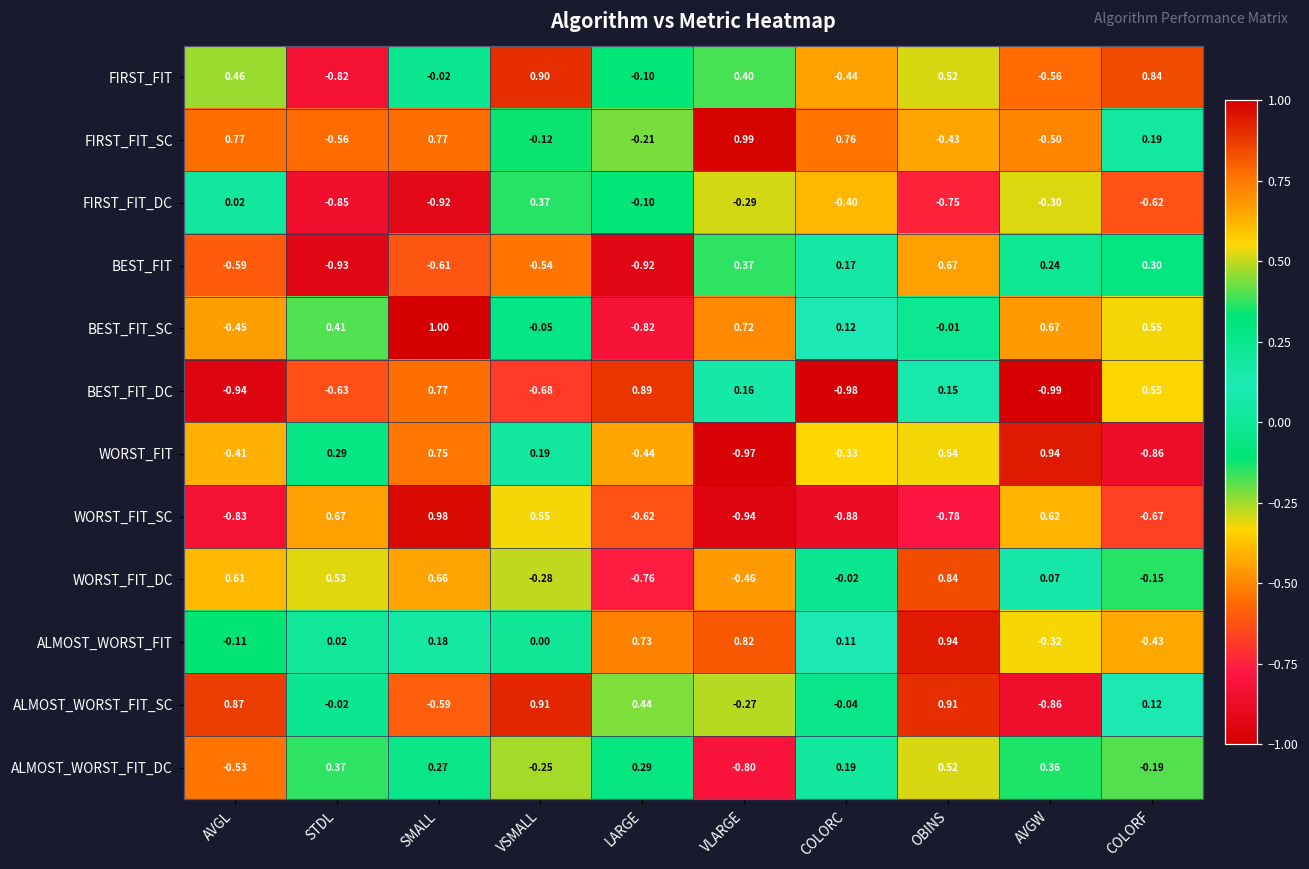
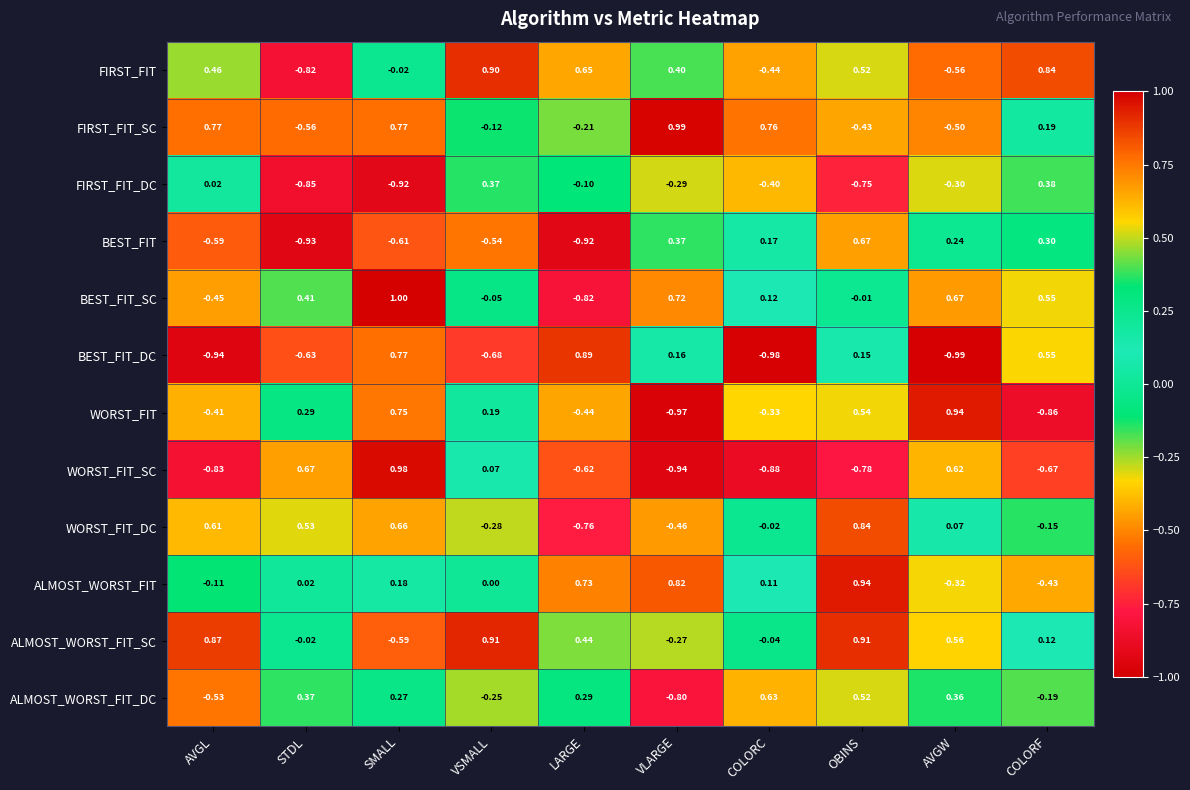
  {
    "FIRST_FIT": {
      "AVGL": 0.46,
      "STDL": -0.82,
      "SMALL": -0.02,
      "VSMALL": 0.90,
-     "LARGE": -0.10,
+     "LARGE": 0.65,
      "VLARGE": 0.40,
      "COLORC": -0.44,
      "OBINS": 0.52,
      "AVGW": -0.56,
      "COLORF": 0.84
    },
    "FIRST_FIT_SC": {
      "AVGL": 0.77,
      "STDL": -0.56,
      "SMALL": 0.77,
      "VSMALL": -0.12,
      "LARGE": -0.21,
      "VLARGE": 0.99,
      "COLORC": 0.76,
      "OBINS": -0.43,
      "AVGW": -0.50,
      "COLORF": 0.19
    },
    "FIRST_FIT_DC": {
      "AVGL": 0.02,
      "STDL": -0.85,
      "SMALL": -0.92,
      "VSMALL": 0.37,
      "LARGE": -0.10,
      "VLARGE": -0.29,
      "COLORC": -0.40,
      "OBINS": -0.75,
      "AVGW": -0.30,
-     "COLORF": -0.62
+     "COLORF": 0.38
    },
    "BEST_FIT": {
      "AVGL": -0.59,
      "STDL": -0.93,
      "SMALL": -0.61,
      "VSMALL": -0.54,
      "LARGE": -0.92,
      "VLARGE": 0.37,
      "COLORC": 0.17,
      "OBINS": 0.67,
      "AVGW": 0.24,
      "COLORF": 0.30
    },
    "BEST_FIT_SC": {
      "AVGL": -0.45,
      "STDL": 0.41,
      "SMALL": 1.00,
      "VSMALL": -0.05,
      "LARGE": -0.82,
      "VLARGE": 0.72,
      "COLORC": 0.12,
      "OBINS": -0.01,
      "AVGW": 0.67,
      "COLORF": 0.55
    },
    "BEST_FIT_DC": {
      "AVGL": -0.94,
      "STDL": -0.63,
      "SMALL": 0.77,
      "VSMALL": -0.68,
      "LARGE": 0.89,
      "VLARGE": 0.16,
      "COLORC": -0.98,
      "OBINS": 0.15,
      "AVGW": -0.99,
      "COLORF": 0.55
    },
    "WORST_FIT": {
      "AVGL": -0.41,
      "STDL": 0.29,
      "SMALL": 0.75,
      "VSMALL": 0.19,
      "LARGE": -0.44,
      "VLARGE": -0.97,
      "COLORC": -0.33,
      "OBINS": 0.54,
      "AVGW": 0.94,
      "COLORF": -0.86
    },
    "WORST_FIT_SC": {
      "AVGL": -0.83,
      "STDL": 0.67,
      "SMALL": 0.98,
-     "VSMALL": 0.55,
+     "VSMALL": 0.07,
      "LARGE": -0.62,
      "VLARGE": -0.94,
      "COLORC": -0.88,
      "OBINS": -0.78,
      "AVGW": 0.62,
      "COLORF": -0.67
    },
    "WORST_FIT_DC": {
      "AVGL": 0.61,
      "STDL": 0.53,
      "SMALL": 0.66,
      "VSMALL": -0.28,
      "LARGE": -0.76,
      "VLARGE": -0.46,
      "COLORC": -0.02,
      "OBINS": 0.84,
      "AVGW": 0.07,
      "COLORF": -0.15
    },
    "ALMOST_WORST_FIT": {
      "AVGL": -0.11,
      "STDL": 0.02,
      "SMALL": 0.18,
      "VSMALL": 0.00,
      "LARGE": 0.73,
      "VLARGE": 0.82,
      "COLORC": 0.11,
      "OBINS": 0.94,
      "AVGW": -0.32,
      "COLORF": -0.43
    },
    "ALMOST_WORST_FIT_SC": {
      "AVGL": 0.87,
      "STDL": -0.02,
      "SMALL": -0.59,
      "VSMALL": 0.91,
      "LARGE": 0.44,
      "VLARGE": -0.27,
      "COLORC": -0.04,
      "OBINS": 0.91,
-     "AVGW": -0.86,
+     "AVGW": 0.56,
      "COLORF": 0.12
    },
    "ALMOST_WORST_FIT_DC": {
      "AVGL": -0.53,
      "STDL": 0.37,
      "SMALL": 0.27,
      "VSMALL": -0.25,
      "LARGE": 0.29,
      "VLARGE": -0.80,
-     "COLORC": 0.19,
+     "COLORC": 0.63,
      "OBINS": 0.52,
      "AVGW": 0.36,
      "COLORF": -0.19
    }
  }
